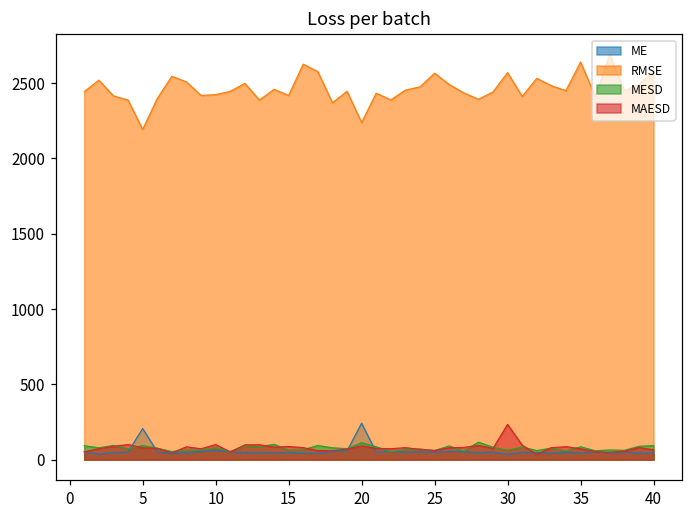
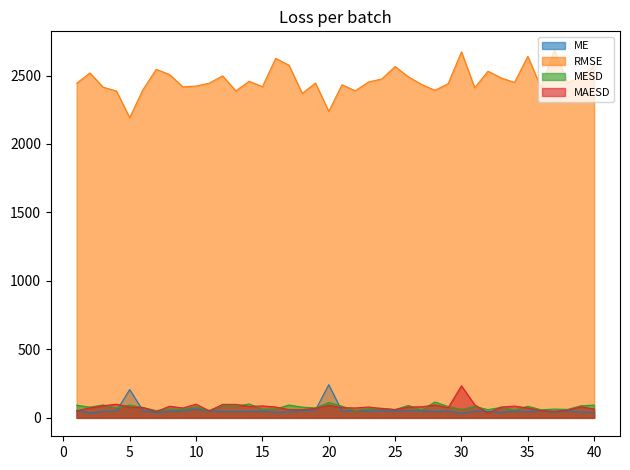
  {
    "ME": {
      "5": 210,
      "20": 240,
      "30": 30,
      "35": 40,
      "40": 40
    },
    "RMSE": {
      "5": 2190,
      "10": 2420,
      "15": 2420,
      "20": 2240,
      "25": 2570,
-     "30": 2570,
+     "30": 2670,
      "35": 2640
    },
    "MESD": {
      "20": 110,
      "30": 60,
      "40": 90
    },
    "MAESD": {
      "10": 100,
      "15": 90,
      "20": 90,
      "30": 230,
      "40": 70
    }
  }
